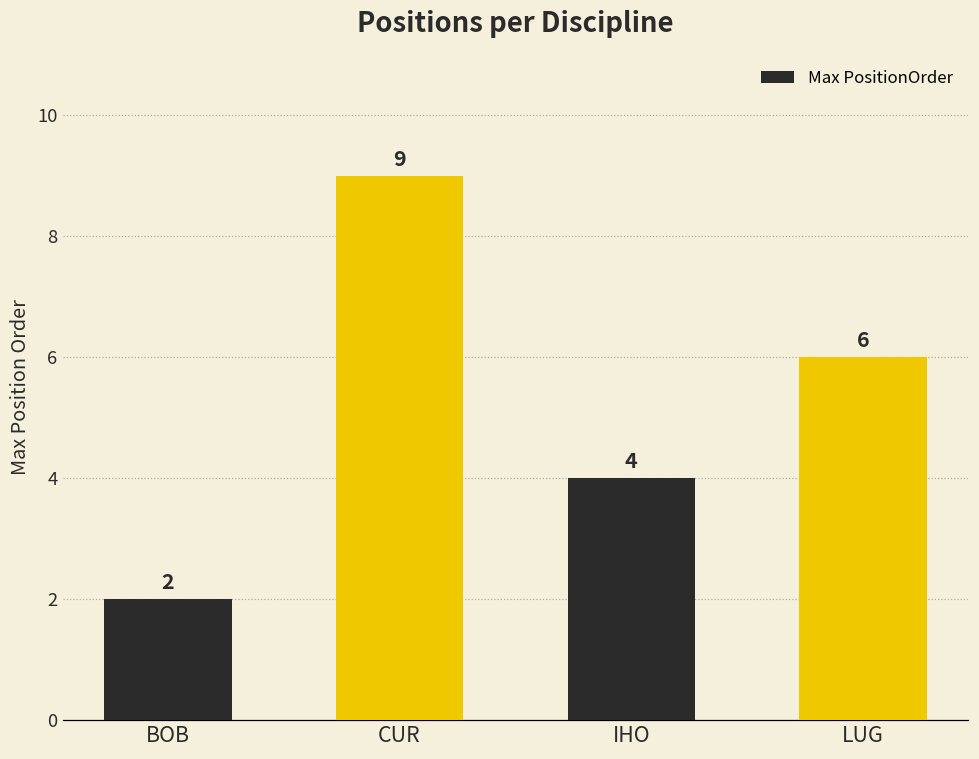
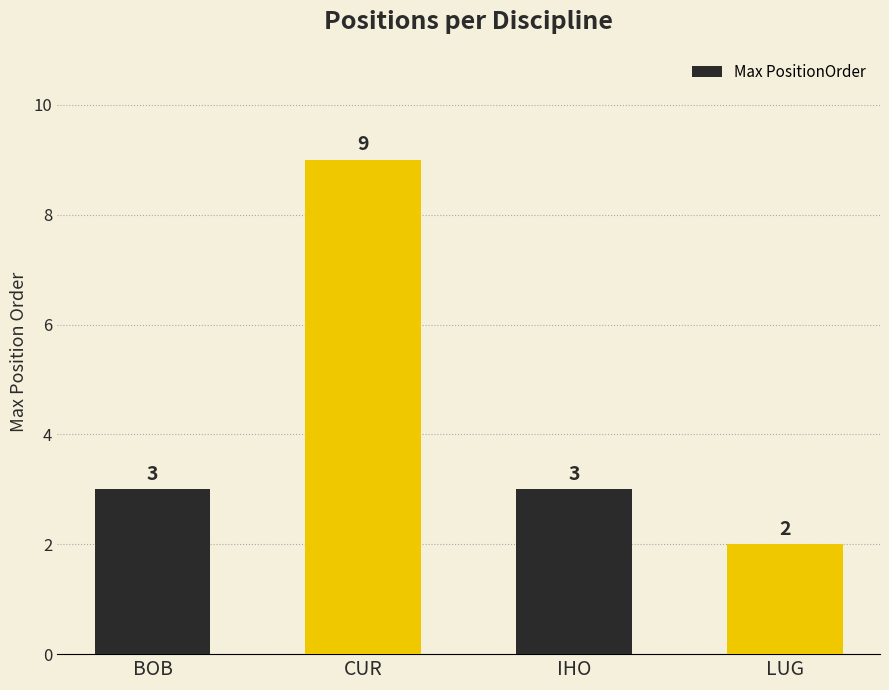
  {
-   "BOB": 2,
+   "BOB": 3,
    "CUR": 9,
-   "IHO": 4,
-   "LUG": 6
+   "IHO": 3,
+   "LUG": 2
  }
